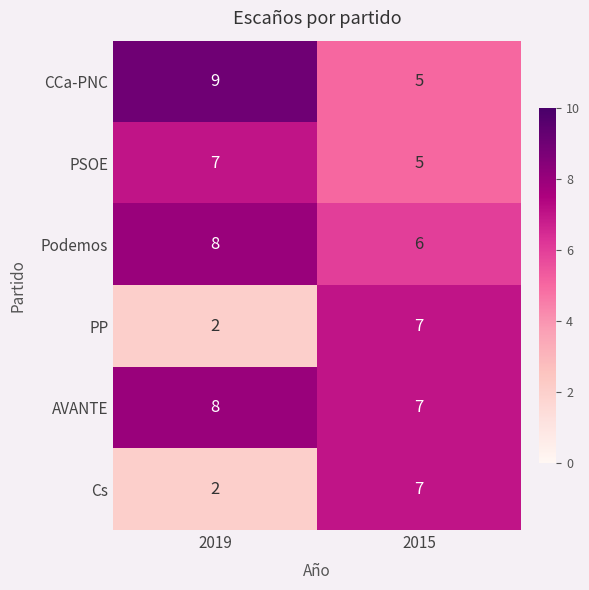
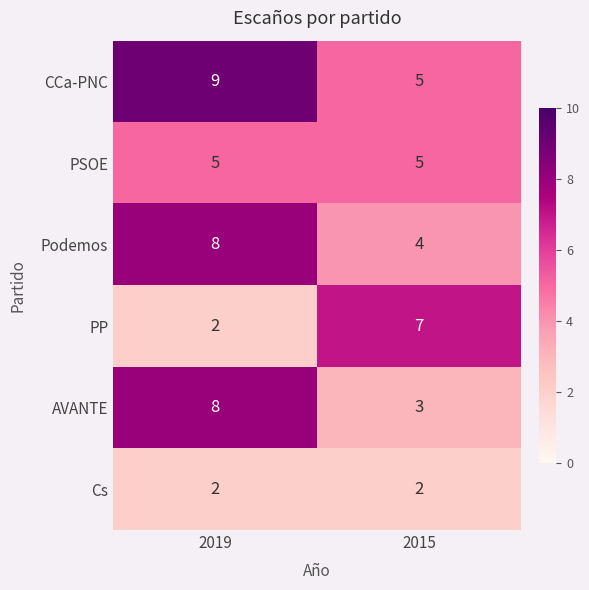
  {
    "CCa-PNC": {
      "2019": 9,
      "2015": 5
    },
    "PSOE": {
-     "2019": 7,
+     "2019": 5,
      "2015": 5
    },
    "Podemos": {
      "2019": 8,
-     "2015": 6
+     "2015": 4
    },
    "PP": {
      "2019": 2,
      "2015": 7
    },
    "AVANTE": {
      "2019": 8,
-     "2015": 7
+     "2015": 3
    },
    "Cs": {
      "2019": 2,
-     "2015": 7
+     "2015": 2
    }
  }
